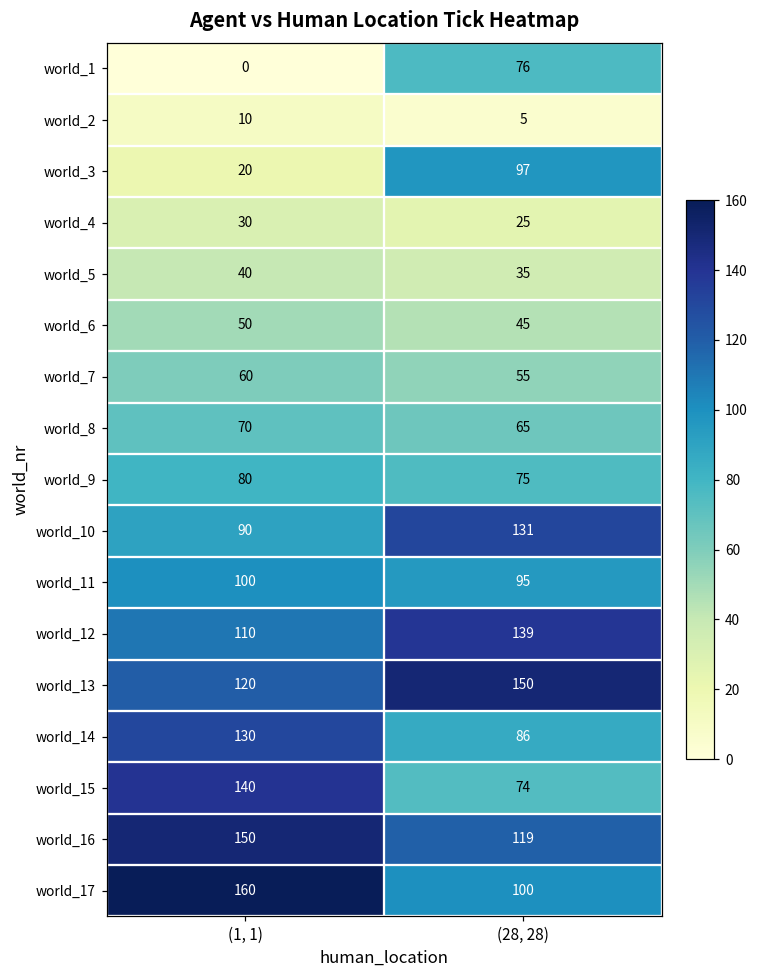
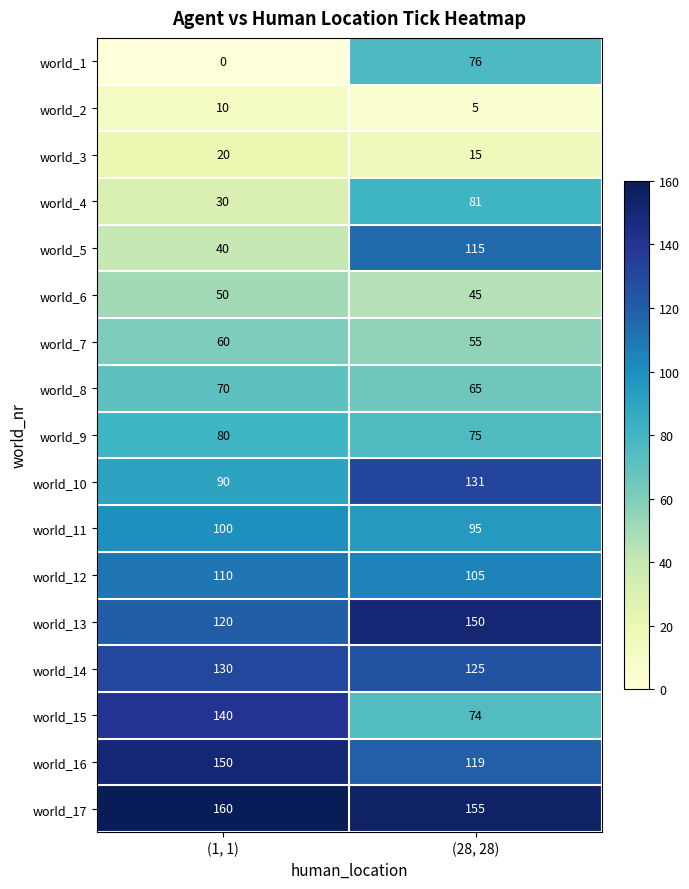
  {
    "world_1": {
      "(1, 1)": 0,
      "(28, 28)": 76
    },
    "world_2": {
      "(1, 1)": 10,
      "(28, 28)": 5
    },
    "world_3": {
      "(1, 1)": 20,
-     "(28, 28)": 97
+     "(28, 28)": 15
    },
    "world_4": {
      "(1, 1)": 30,
-     "(28, 28)": 25
+     "(28, 28)": 81
    },
    "world_5": {
      "(1, 1)": 40,
-     "(28, 28)": 35
+     "(28, 28)": 115
    },
    "world_6": {
      "(1, 1)": 50,
      "(28, 28)": 45
    },
    "world_7": {
      "(1, 1)": 60,
      "(28, 28)": 55
    },
    "world_8": {
      "(1, 1)": 70,
      "(28, 28)": 65
    },
    "world_9": {
      "(1, 1)": 80,
      "(28, 28)": 75
    },
    "world_10": {
      "(1, 1)": 90,
      "(28, 28)": 131
    },
    "world_11": {
      "(1, 1)": 100,
      "(28, 28)": 95
    },
    "world_12": {
      "(1, 1)": 110,
-     "(28, 28)": 139
+     "(28, 28)": 105
    },
    "world_13": {
      "(1, 1)": 120,
      "(28, 28)": 150
    },
    "world_14": {
      "(1, 1)": 130,
-     "(28, 28)": 86
+     "(28, 28)": 125
    },
    "world_15": {
      "(1, 1)": 140,
      "(28, 28)": 74
    },
    "world_16": {
      "(1, 1)": 150,
      "(28, 28)": 119
    },
    "world_17": {
      "(1, 1)": 160,
-     "(28, 28)": 100
+     "(28, 28)": 155
    }
  }
